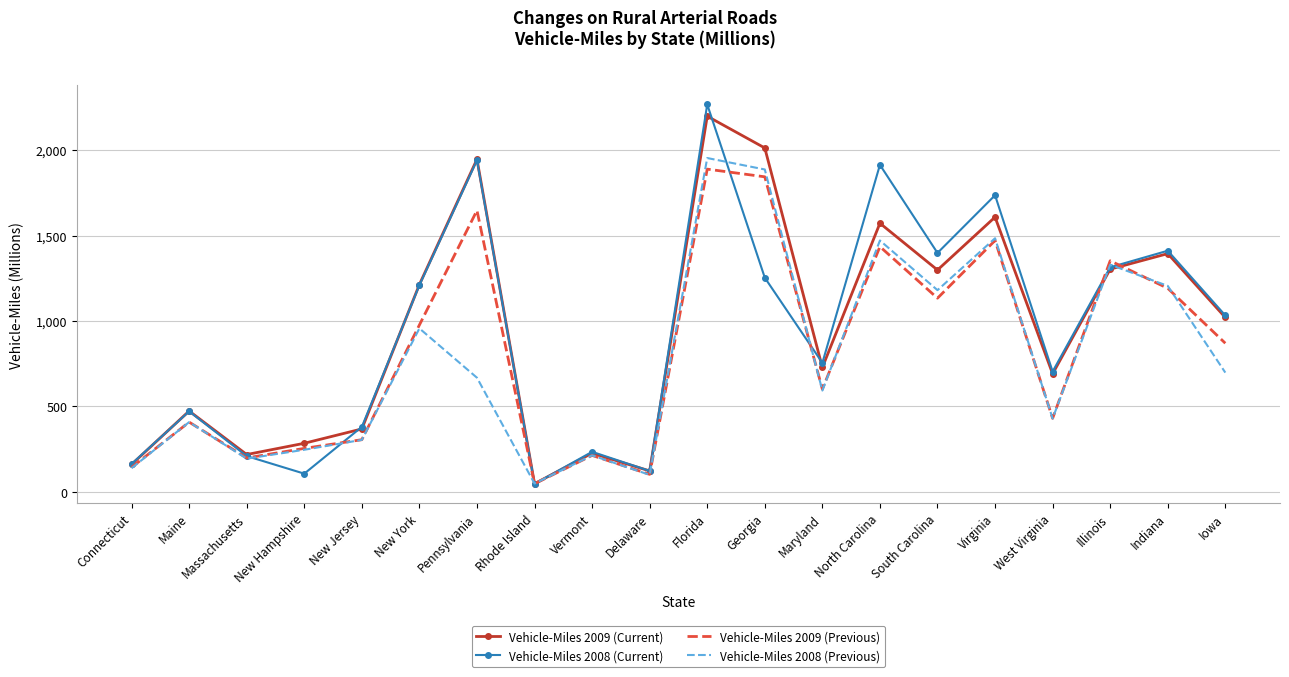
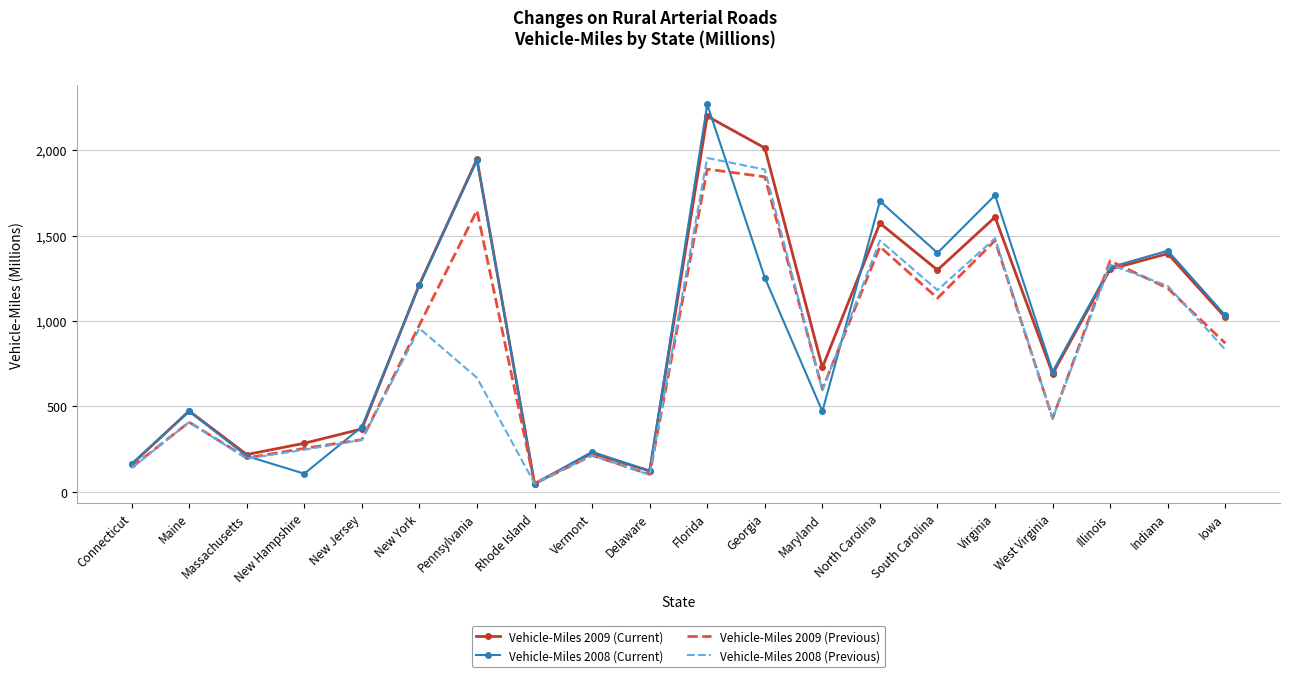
  {
    "Vehicle-Miles 2008 (Current)": {
      "New Hampshire": "110",
      "Florida": "2,270",
      "Georgia": "1,250",
-     "Maryland": "750",
-     "North Carolina": "1,910",
+     "Maryland": "470",
+     "North Carolina": "1,700",
      "South Carolina": "1,400",
      "Virginia": "1,740",
      "Indiana": "1,410"
    },
    "Vehicle-Miles 2008 (Previous)": {
      "New York": "960",
      "Pennsylvania": "670",
      "Florida": "1,950",
      "Georgia": "1,890",
      "North Carolina": "1,470",
      "South Carolina": "1,180",
-     "Iowa": "700"
+     "Iowa": "830"
    }
  }
